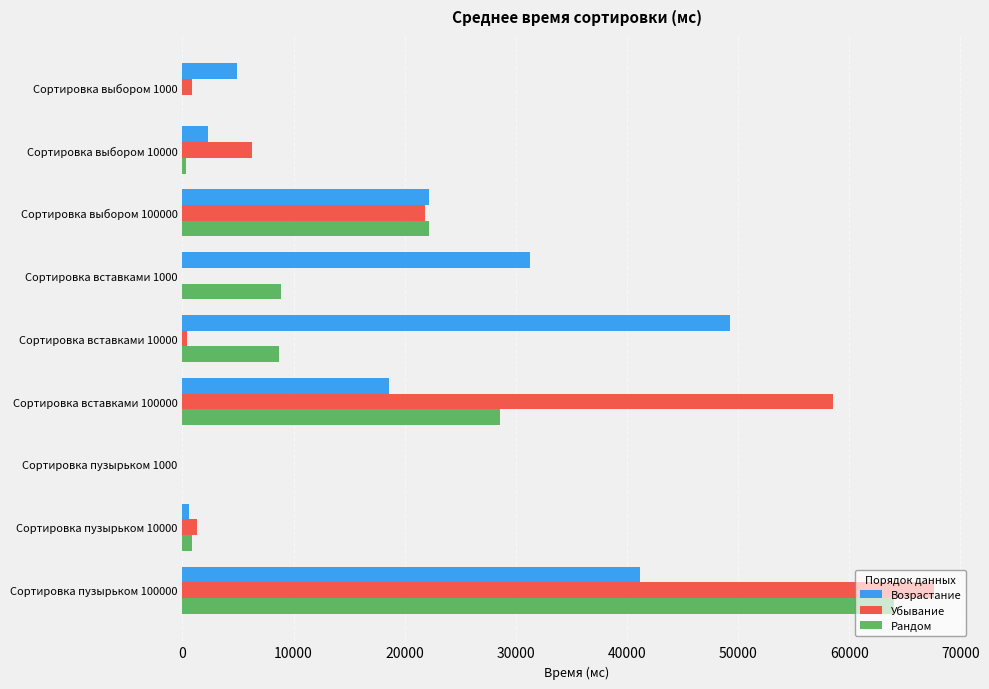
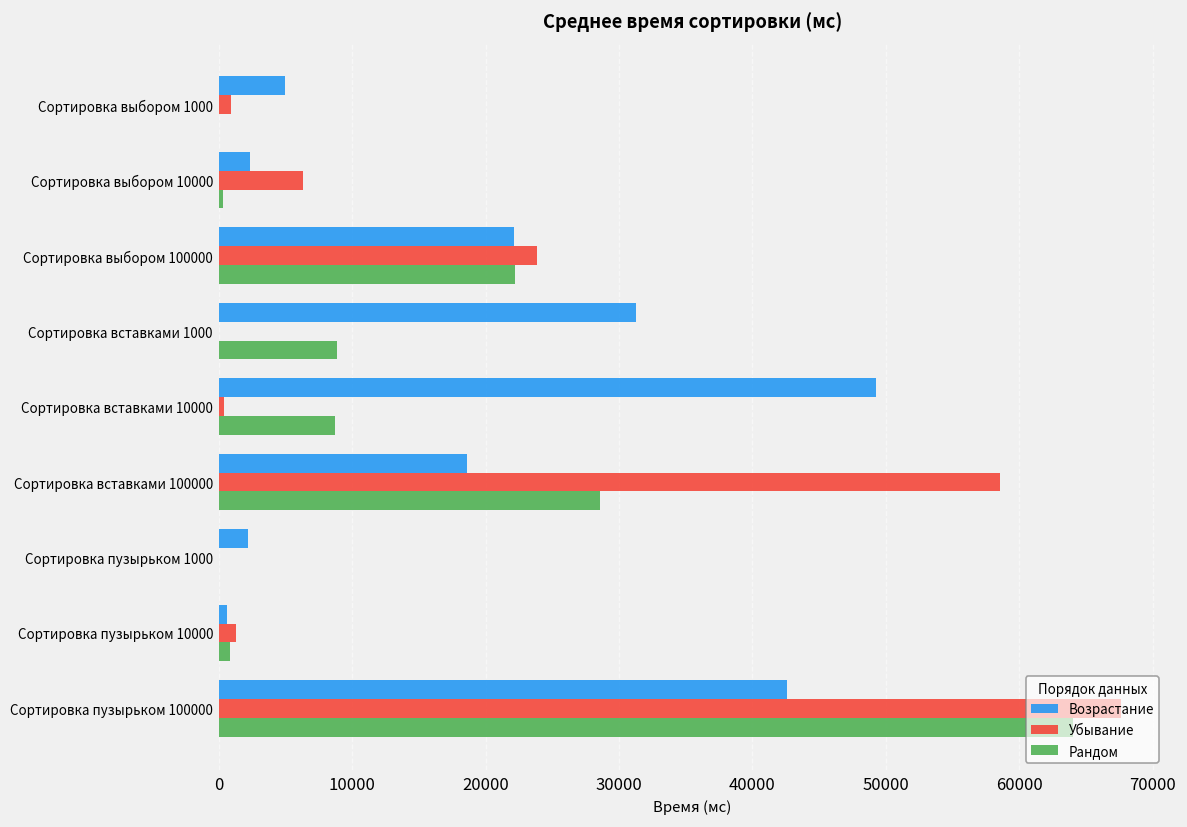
  {
    "Возрастание": {
      "Сортировка выбором 1000": 4900,
      "Сортировка выбором 10000": 2300,
      "Сортировка выбором 100000": 22200,
      "Сортировка вставками 1000": 31200,
      "Сортировка вставками 10000": 49300,
      "Сортировка вставками 100000": 18600,
-     "Сортировка пузырьком 1000": 0,
+     "Сортировка пузырьком 1000": 2200,
      "Сортировка пузырьком 10000": 600,
-     "Сортировка пузырьком 100000": 41100
+     "Сортировка пузырьком 100000": 42600
    },
    "Убывание": {
      "Сортировка выбором 1000": 900,
      "Сортировка выбором 10000": 6300,
-     "Сортировка выбором 100000": 21800,
+     "Сортировка выбором 100000": 23800,
      "Сортировка вставками 10000": 400,
      "Сортировка вставками 100000": 58500,
      "Сортировка пузырьком 10000": 1300
    },
    "Рандом": {
      "Сортировка выбором 10000": 300,
      "Сортировка выбором 100000": 22200,
      "Сортировка вставками 1000": 8900,
      "Сортировка вставками 10000": 8700,
      "Сортировка вставками 100000": 28500,
      "Сортировка пузырьком 10000": 900
    }
  }
